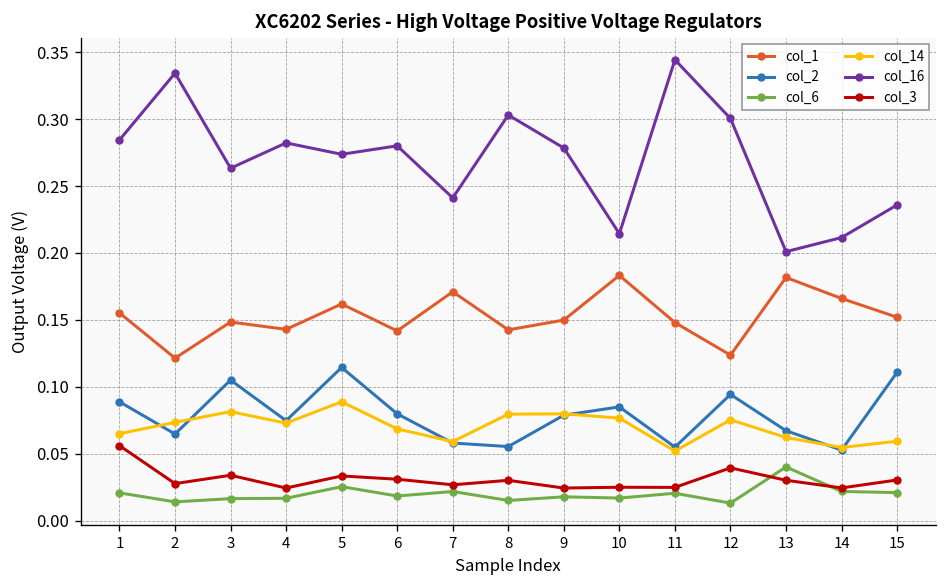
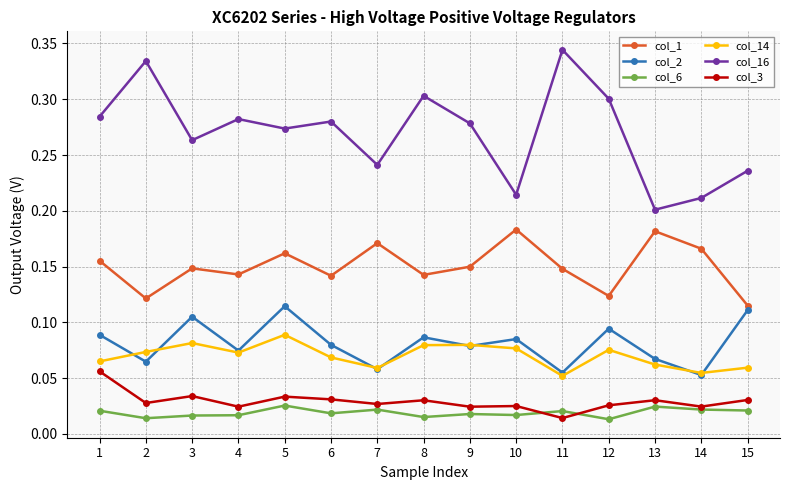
  {
    "col_1": {
      "1": 0.155,
      "2": 0.121,
      "3": 0.148,
      "4": 0.143,
      "5": 0.162,
      "6": 0.142,
      "7": 0.171,
      "8": 0.143,
      "9": 0.150,
      "10": 0.183,
      "11": 0.148,
      "12": 0.124,
      "13": 0.182,
      "14": 0.166,
-     "15": 0.152
+     "15": 0.115
    },
    "col_2": {
      "1": 0.089,
      "2": 0.065,
      "3": 0.105,
      "5": 0.114,
      "6": 0.080,
-     "8": 0.055,
+     "8": 0.087,
      "10": 0.085,
      "11": 0.055,
      "12": 0.094,
      "13": 0.067,
      "15": 0.111
    },
    "col_6": {
      "1": 0.021,
      "2": 0.014,
      "3": 0.017,
      "4": 0.017,
      "5": 0.025,
      "6": 0.018,
      "7": 0.022,
      "8": 0.015,
      "9": 0.018,
      "10": 0.017,
      "11": 0.021,
      "12": 0.013,
-     "13": 0.040,
+     "13": 0.025,
      "14": 0.022,
      "15": 0.021
    },
    "col_14": {
      "1": 0.065,
      "2": 0.074,
      "3": 0.081,
      "5": 0.089,
      "6": 0.069,
      "8": 0.080,
      "10": 0.077,
      "11": 0.052,
      "12": 0.075,
      "13": 0.062,
      "15": 0.059
    },
    "col_16": {
      "1": 0.284,
      "2": 0.334,
      "3": 0.263,
      "4": 0.282,
      "5": 0.274,
      "6": 0.280,
      "7": 0.241,
      "8": 0.303,
      "9": 0.278,
      "10": 0.214,
      "11": 0.344,
      "12": 0.300,
      "13": 0.201,
      "14": 0.212,
      "15": 0.236
    },
    "col_3": {
      "1": 0.056,
      "2": 0.028,
      "3": 0.034,
      "4": 0.024,
      "5": 0.033,
      "6": 0.031,
      "7": 0.027,
      "8": 0.030,
      "9": 0.024,
      "10": 0.025,
-     "11": 0.025,
-     "12": 0.039,
+     "11": 0.014,
+     "12": 0.026,
      "13": 0.030,
      "14": 0.025,
      "15": 0.030
    }
  }
